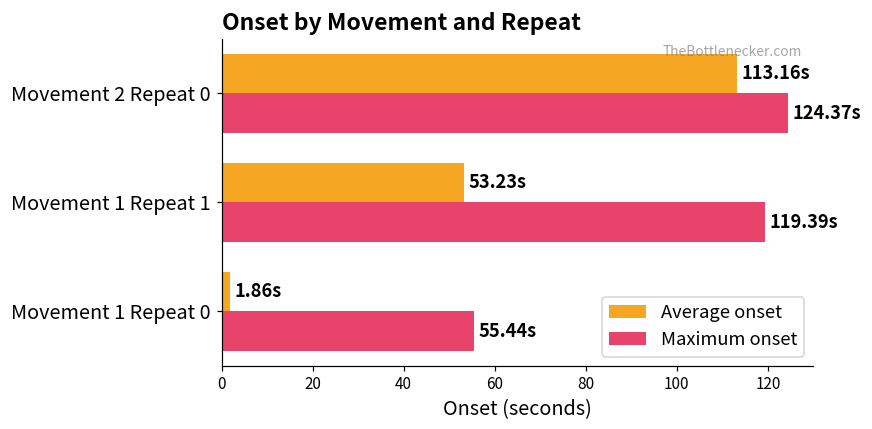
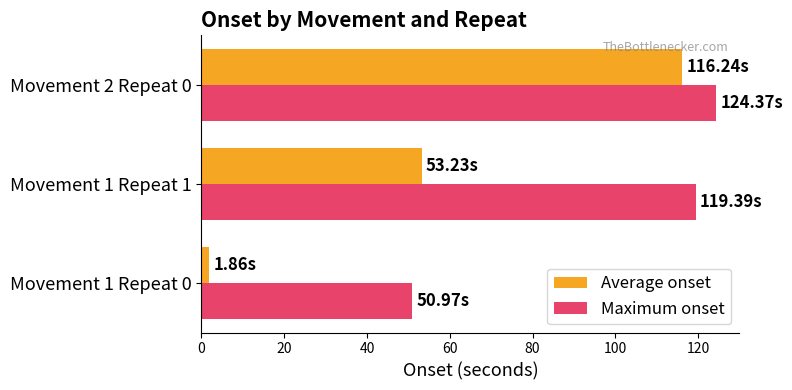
  {
    "Average onset": {
-     "Movement 2 Repeat 0": "113.16s",
+     "Movement 2 Repeat 0": "116.24s",
      "Movement 1 Repeat 1": "53.23s",
      "Movement 1 Repeat 0": "1.86s"
    },
    "Maximum onset": {
      "Movement 2 Repeat 0": "124.37s",
      "Movement 1 Repeat 1": "119.39s",
-     "Movement 1 Repeat 0": "55.44s"
+     "Movement 1 Repeat 0": "50.97s"
    }
  }
